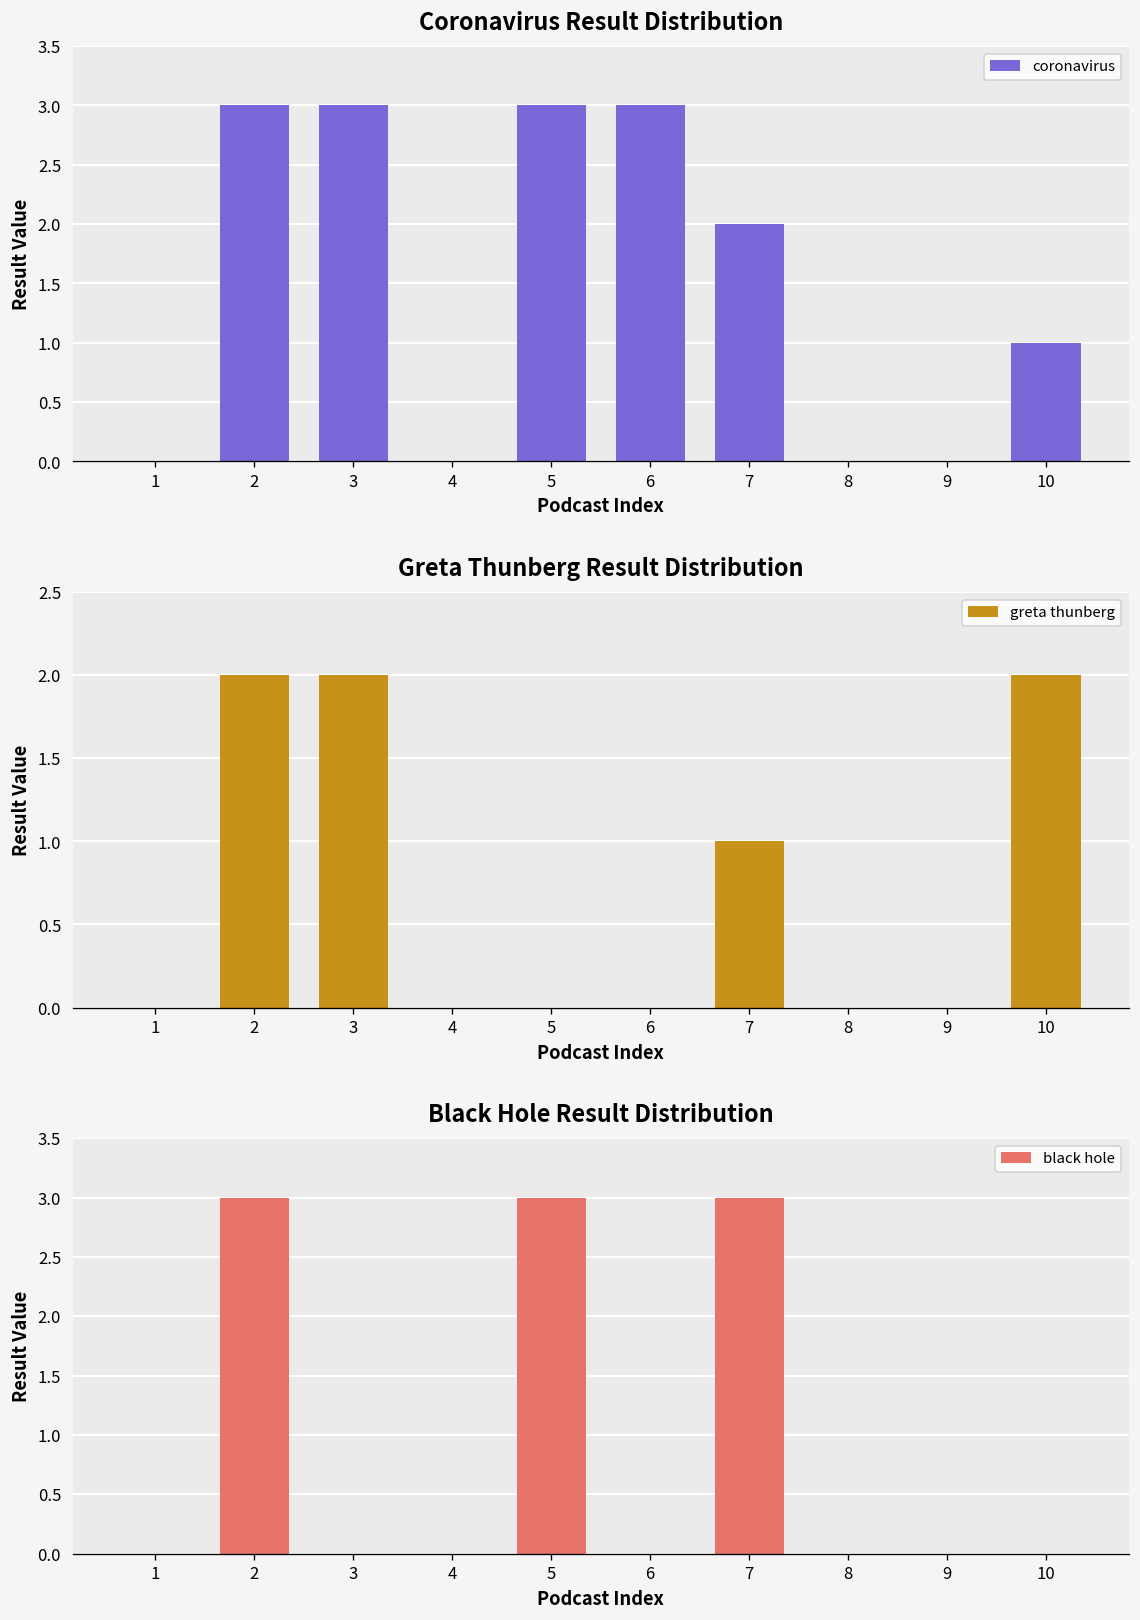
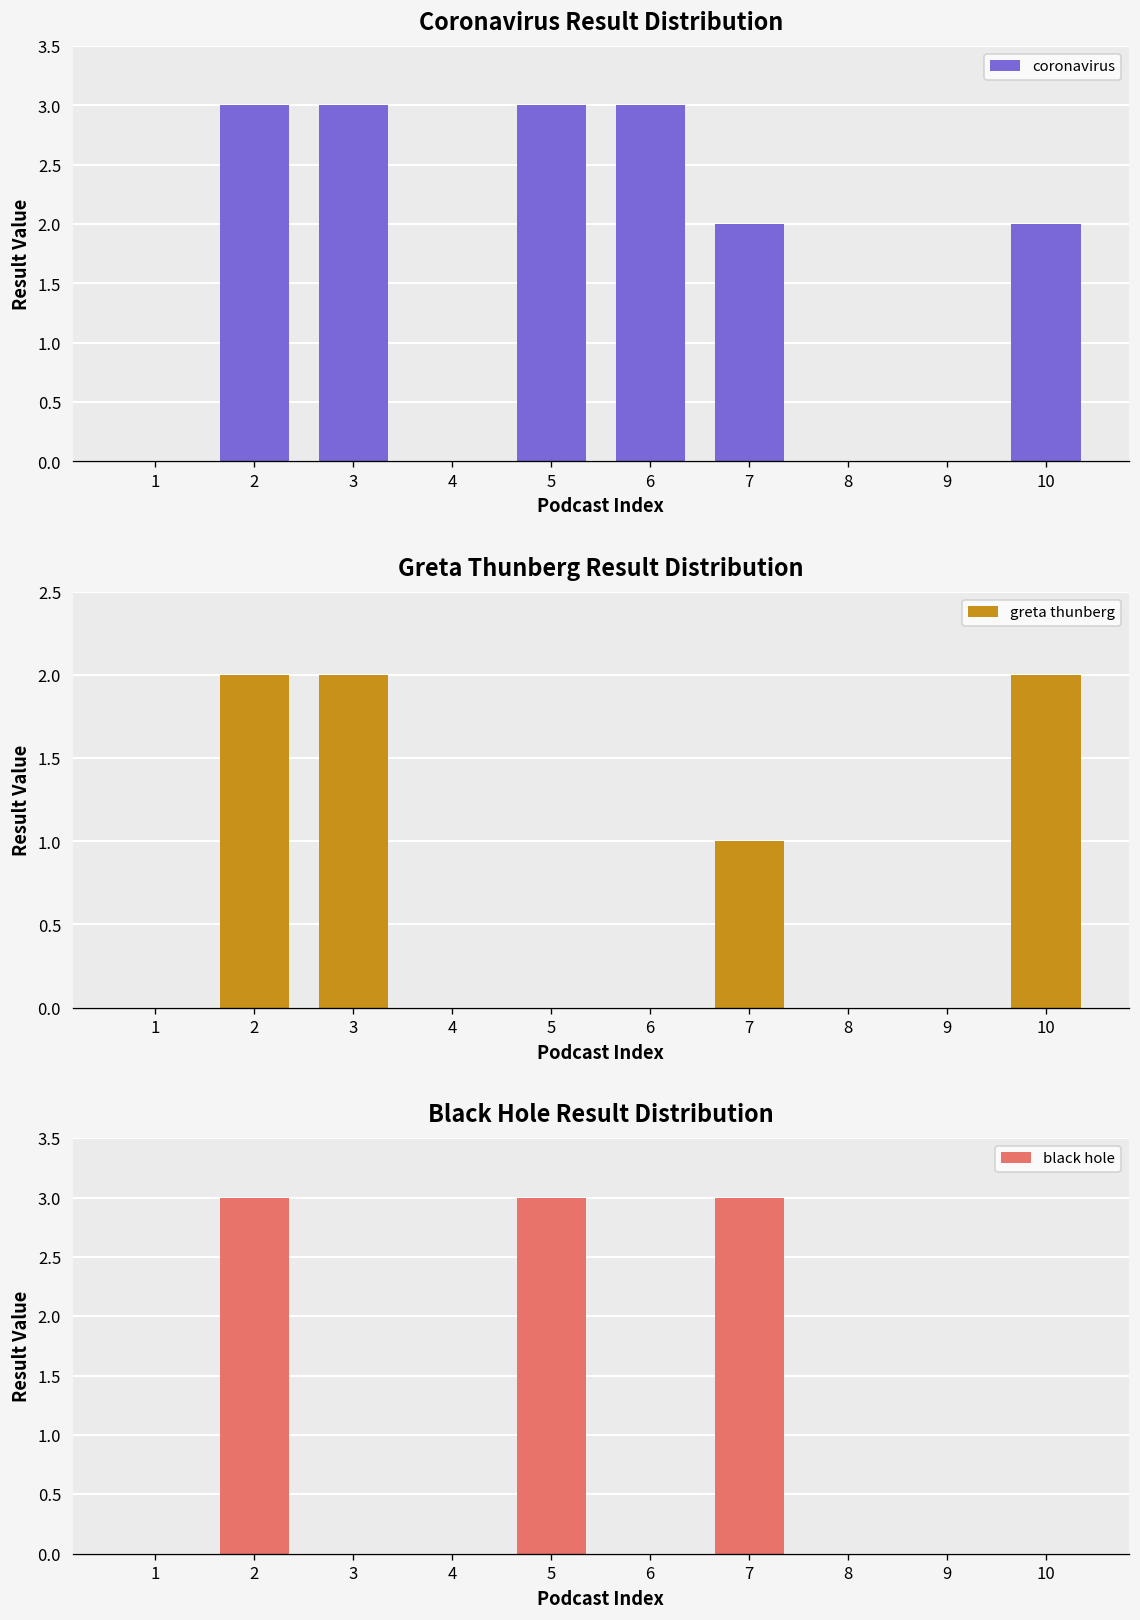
  {
    "Coronavirus Result Distribution": {
      "1": 0,
      "2": 3,
      "3": 3,
      "4": 0,
      "5": 3,
      "6": 3,
      "7": 2,
      "8": 0,
      "9": 0,
-     "10": 1
+     "10": 2
    },
    "Greta Thunberg Result Distribution": {
      "1": 0.00,
      "2": 2.00,
      "3": 2.00,
      "4": 0.00,
      "5": 0.00,
      "6": 0.00,
      "7": 1.00,
      "8": 0.00,
      "9": 0.00,
      "10": 2.00
    },
    "Black Hole Result Distribution": {
      "1": 0.0,
      "2": 3.0,
      "3": 0.0,
      "4": 0.0,
      "5": 3.0,
      "6": 0.0,
      "7": 3.0,
      "8": 0.0,
      "9": 0.0,
      "10": 0.0
    }
  }
